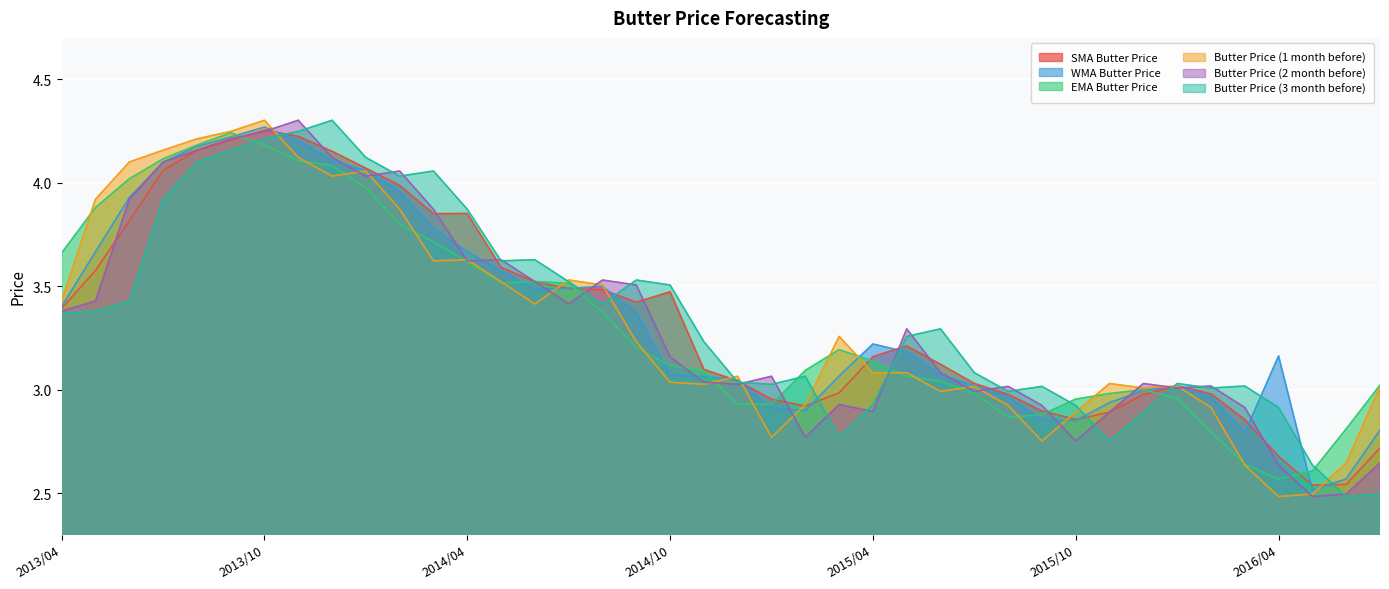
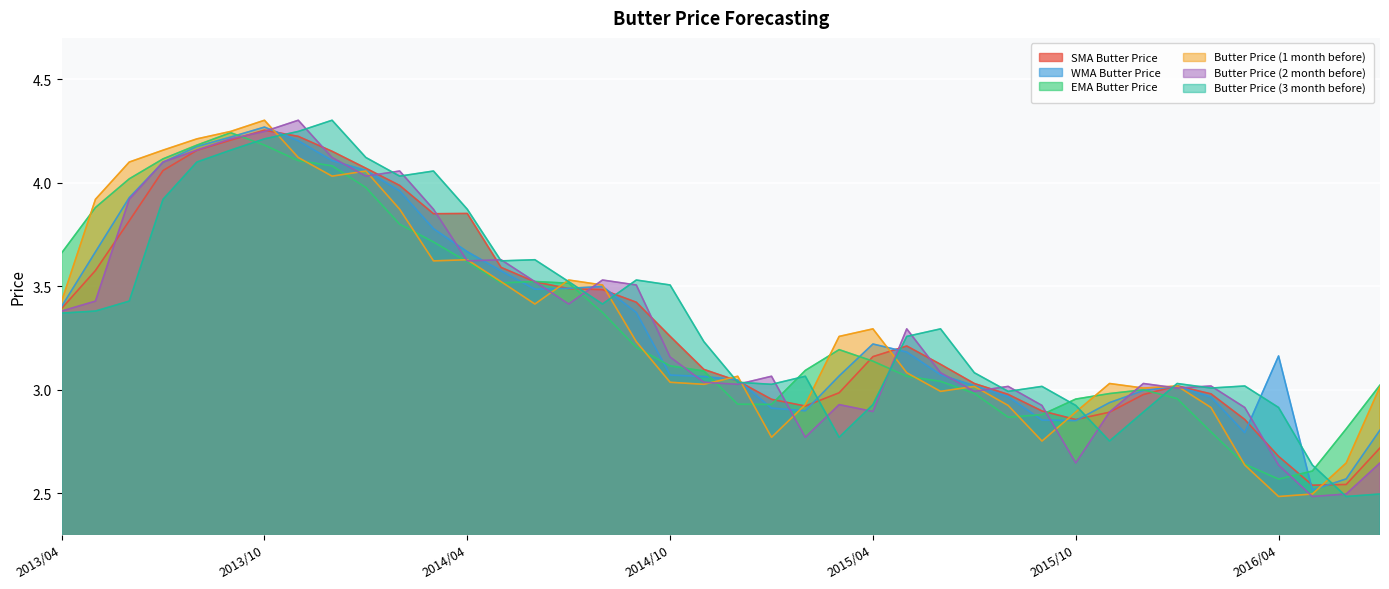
  {
    "SMA Butter Price": {
      "2014/04": 3.85,
-     "2014/10": 3.47,
+     "2014/10": 3.26,
      "2015/04": 3.16,
      "2016/04": 2.68
    },
    "WMA Butter Price": {
      "2013/10": 4.27,
      "2014/04": 3.67,
      "2014/10": 3.07,
      "2015/04": 3.22,
      "2016/04": 3.16
    },
    "Butter Price (1 month before)": {
      "2013/04": 3.43,
      "2013/10": 4.30,
      "2014/10": 3.04,
-     "2015/04": 3.08,
+     "2015/04": 3.29,
      "2015/10": 2.89,
      "2016/04": 2.48
    },
    "Butter Price (2 month before)": {
      "2014/10": 3.16,
      "2015/04": 2.89,
-     "2015/10": 2.75,
+     "2015/10": 2.65,
      "2016/04": 2.64
    }
  }
